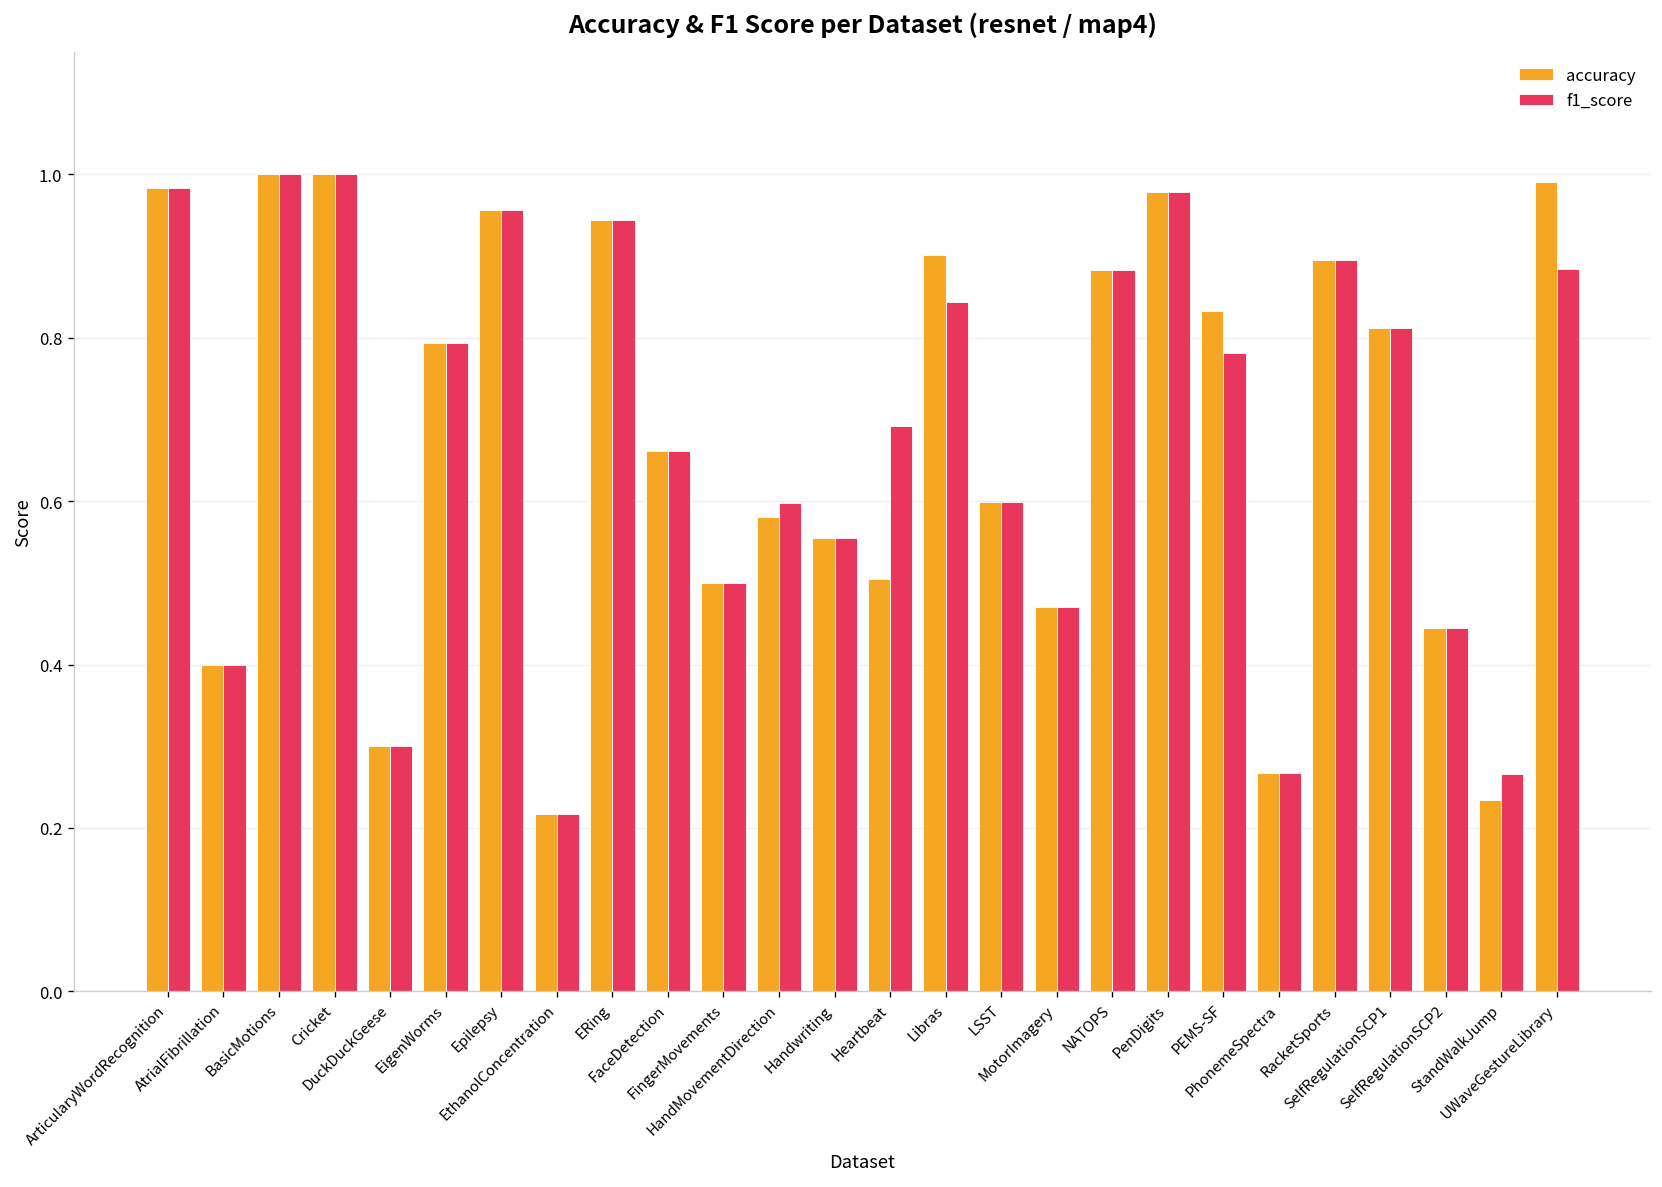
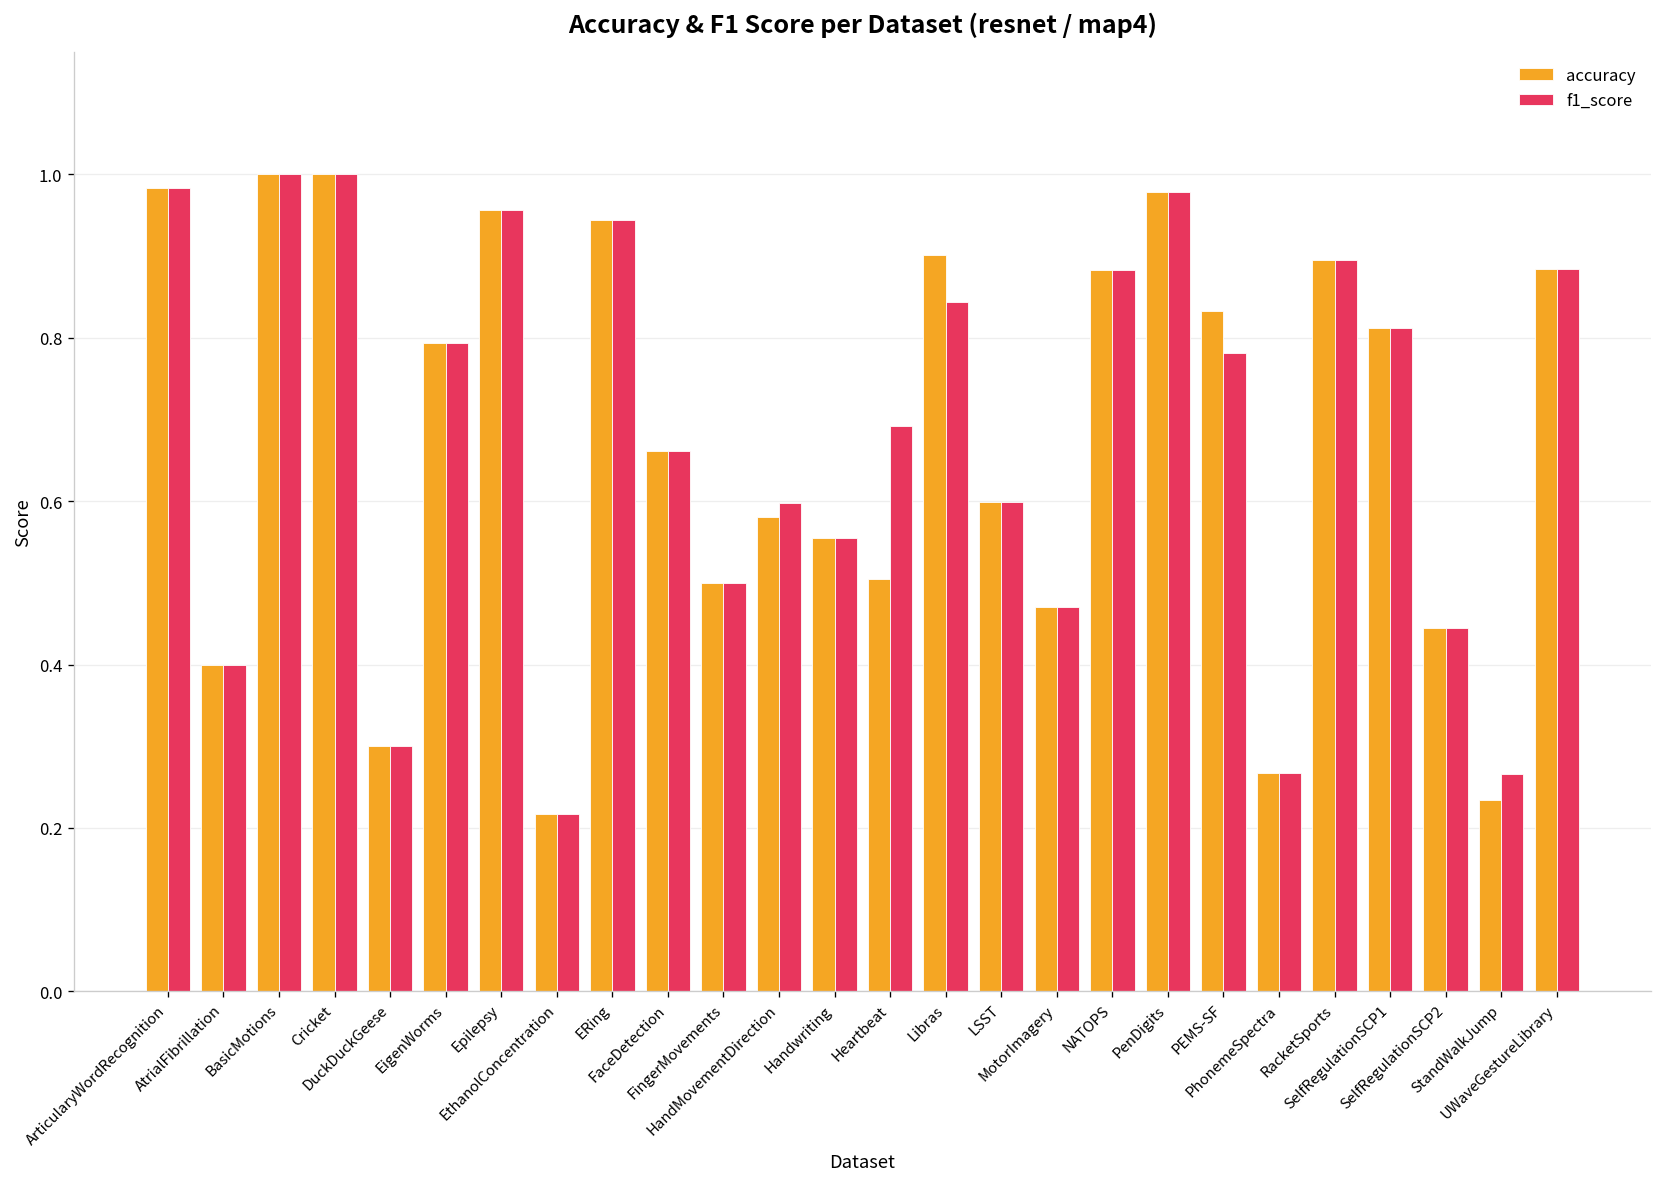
  {
    "accuracy": {
      "ArticularyWordRecognition": 0.98,
      "AtrialFibrillation": 0.40,
      "BasicMotions": 1.00,
      "Cricket": 1.00,
      "DuckDuckGeese": 0.30,
      "EigenWorms": 0.79,
      "Epilepsy": 0.96,
      "EthanolConcentration": 0.22,
      "ERing": 0.94,
      "FaceDetection": 0.66,
      "FingerMovements": 0.50,
      "HandMovementDirection": 0.58,
      "Handwriting": 0.56,
      "Heartbeat": 0.51,
      "Libras": 0.90,
      "LSST": 0.60,
      "MotorImagery": 0.47,
      "NATOPS": 0.88,
      "PenDigits": 0.98,
      "PEMS-SF": 0.83,
      "PhonemeSpectra": 0.27,
      "RacketSports": 0.89,
      "SelfRegulationSCP1": 0.81,
      "SelfRegulationSCP2": 0.44,
      "StandWalkJump": 0.23,
-     "UWaveGestureLibrary": 0.99
+     "UWaveGestureLibrary": 0.88
    },
    "f1_score": {
      "ArticularyWordRecognition": 0.98,
      "AtrialFibrillation": 0.40,
      "BasicMotions": 1.00,
      "Cricket": 1.00,
      "DuckDuckGeese": 0.30,
      "EigenWorms": 0.79,
      "Epilepsy": 0.96,
      "EthanolConcentration": 0.22,
      "ERing": 0.94,
      "FaceDetection": 0.66,
      "FingerMovements": 0.50,
      "HandMovementDirection": 0.60,
      "Handwriting": 0.56,
      "Heartbeat": 0.69,
      "Libras": 0.84,
      "LSST": 0.60,
      "MotorImagery": 0.47,
      "NATOPS": 0.88,
      "PenDigits": 0.98,
      "PEMS-SF": 0.78,
      "PhonemeSpectra": 0.27,
      "RacketSports": 0.89,
      "SelfRegulationSCP1": 0.81,
      "SelfRegulationSCP2": 0.44,
      "StandWalkJump": 0.27,
      "UWaveGestureLibrary": 0.88
    }
  }
